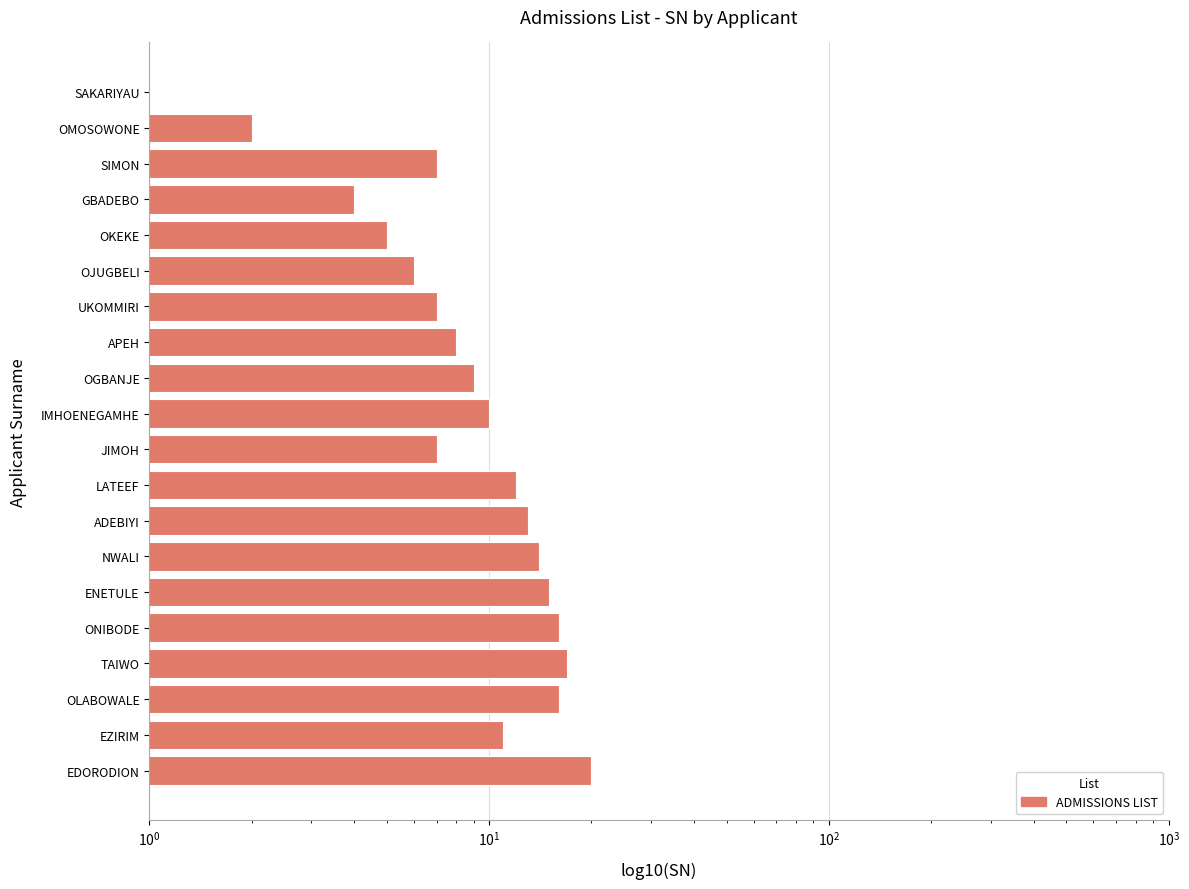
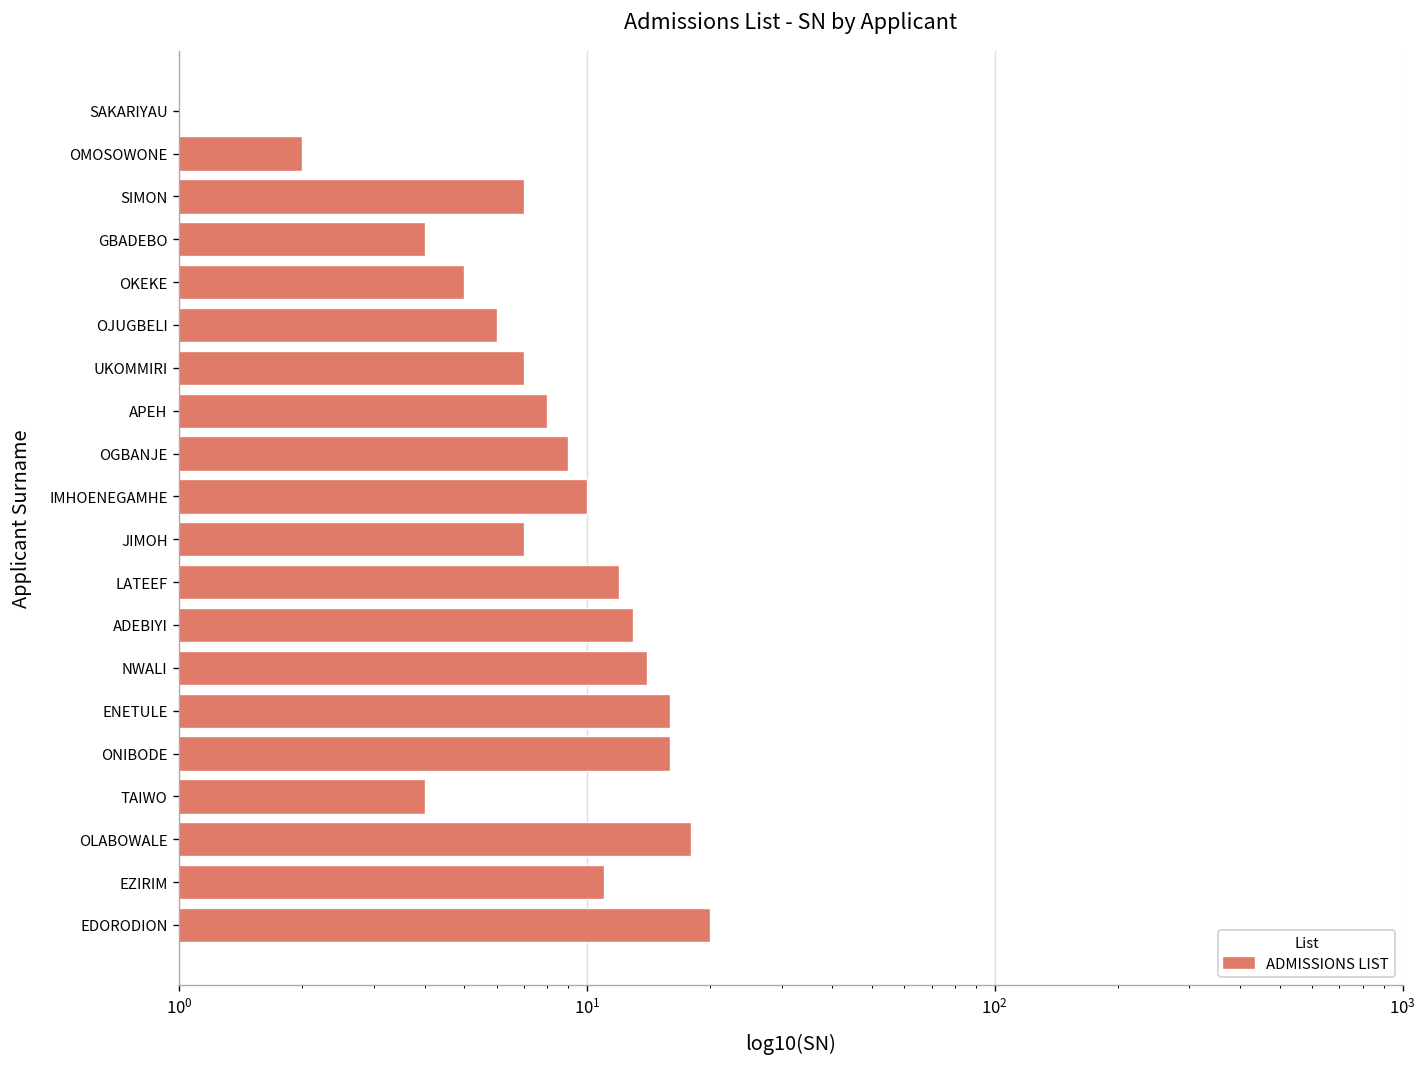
  {
    "SAKARIYAU": 1,
    "OMOSOWONE": 2,
    "SIMON": 7,
    "GBADEBO": 4,
    "OKEKE": 5,
    "OJUGBELI": 6,
    "UKOMMIRI": 7,
    "APEH": 8,
    "OGBANJE": 9,
    "IMHOENEGAMHE": 10,
    "JIMOH": 7,
    "LATEEF": 12,
    "ADEBIYI": 13,
    "NWALI": 14,
-   "ENETULE": 15,
+   "ENETULE": 16,
    "ONIBODE": 16,
-   "TAIWO": 17,
-   "OLABOWALE": 16,
+   "TAIWO": 4,
+   "OLABOWALE": 18,
    "EZIRIM": 11,
    "EDORODION": 20
  }
